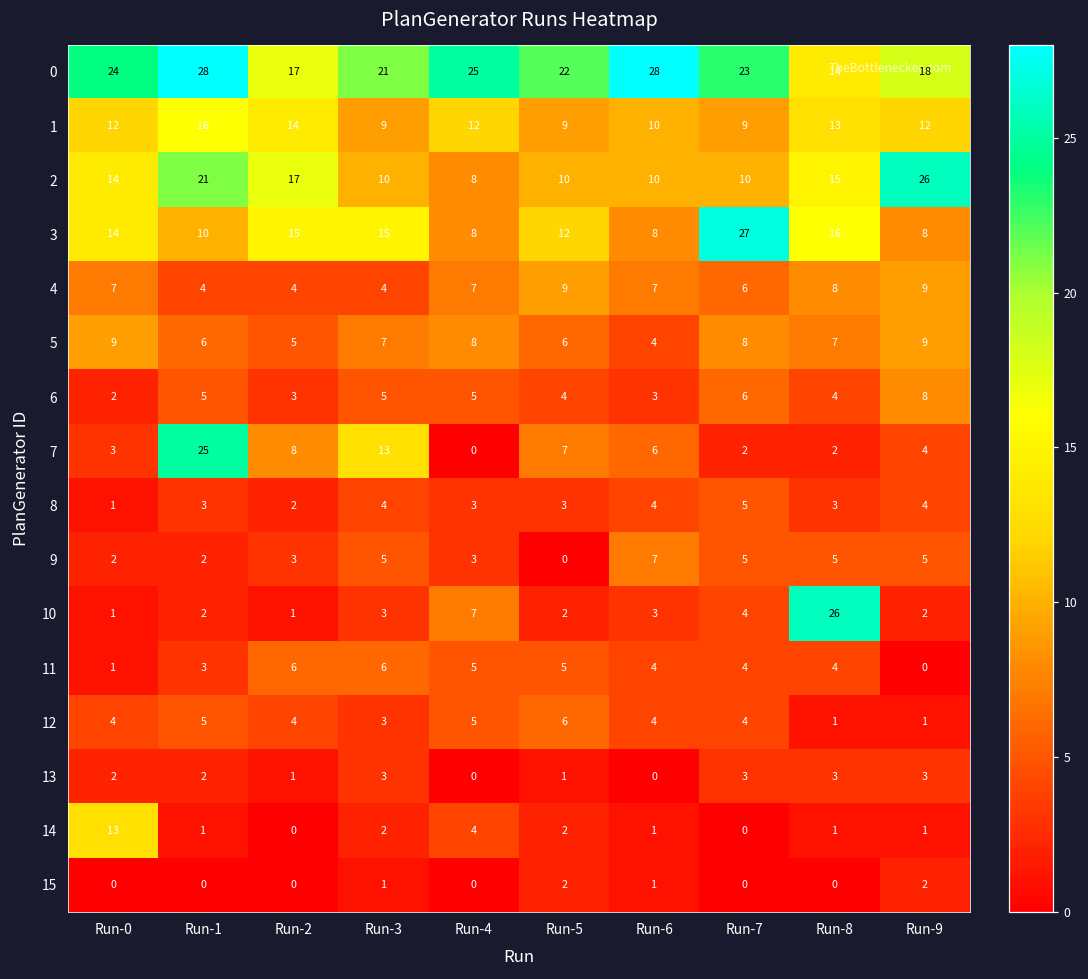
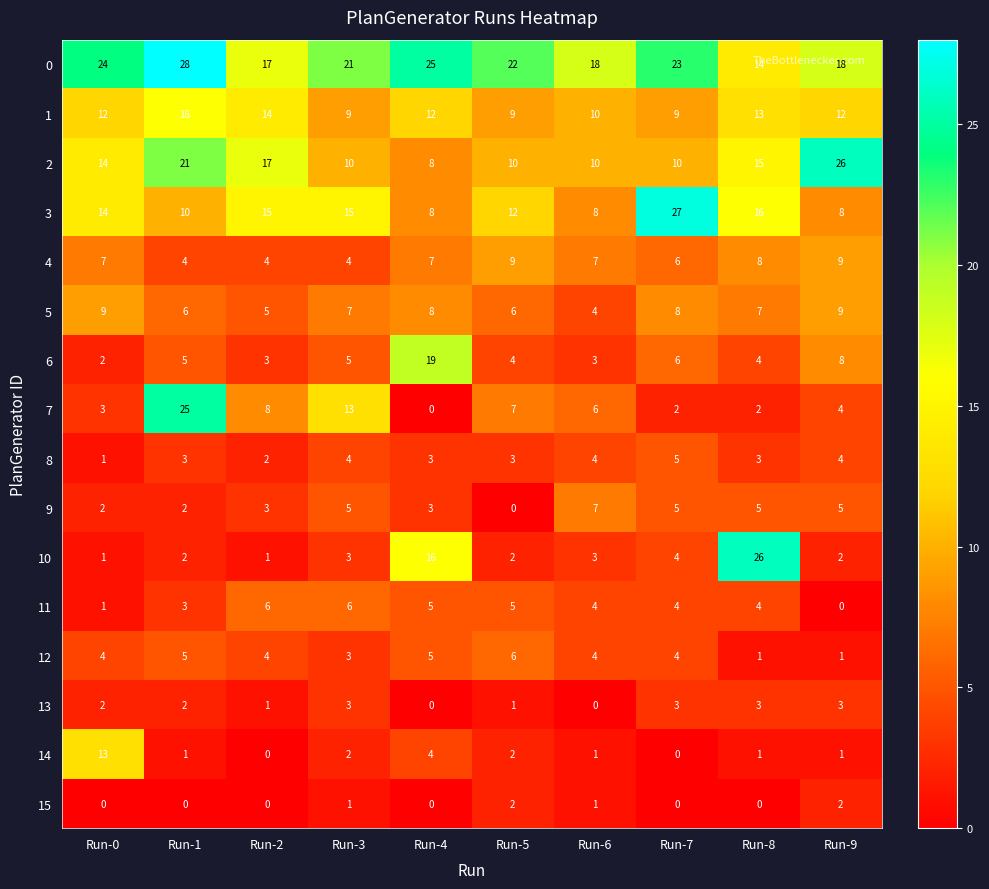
  {
    "0": {
      "Run-0": 24,
      "Run-1": 28,
      "Run-2": 17,
      "Run-3": 21,
      "Run-4": 25,
      "Run-5": 22,
-     "Run-6": 28,
+     "Run-6": 18,
      "Run-7": 23
    },
    "1": {
      "Run-0": 12,
      "Run-1": 16,
      "Run-2": 14,
      "Run-3": 9,
      "Run-4": 12,
      "Run-5": 9,
      "Run-6": 10,
      "Run-7": 9,
      "Run-8": 13,
      "Run-9": 12
    },
    "2": {
      "Run-0": 14,
      "Run-1": 21,
      "Run-2": 17,
      "Run-3": 10,
      "Run-4": 8,
      "Run-5": 10,
      "Run-6": 10,
      "Run-7": 10,
      "Run-8": 15,
      "Run-9": 26
    },
    "3": {
      "Run-0": 14,
      "Run-1": 10,
      "Run-2": 15,
      "Run-3": 15,
      "Run-4": 8,
      "Run-5": 12,
      "Run-6": 8,
      "Run-7": 27,
      "Run-8": 16,
      "Run-9": 8
    },
    "4": {
      "Run-0": 7,
      "Run-1": 4,
      "Run-2": 4,
      "Run-3": 4,
      "Run-4": 7,
      "Run-5": 9,
      "Run-6": 7,
      "Run-7": 6,
      "Run-8": 8,
      "Run-9": 9
    },
    "5": {
      "Run-0": 9,
      "Run-1": 6,
      "Run-2": 5,
      "Run-3": 7,
      "Run-4": 8,
      "Run-5": 6,
      "Run-6": 4,
      "Run-7": 8,
      "Run-8": 7,
      "Run-9": 9
    },
    "6": {
      "Run-0": 2,
      "Run-1": 5,
      "Run-2": 3,
      "Run-3": 5,
-     "Run-4": 5,
+     "Run-4": 19,
      "Run-5": 4,
      "Run-6": 3,
      "Run-7": 6,
      "Run-8": 4,
      "Run-9": 8
    },
    "7": {
      "Run-0": 3,
      "Run-1": 25,
      "Run-2": 8,
      "Run-3": 13,
      "Run-4": 0,
      "Run-5": 7,
      "Run-6": 6,
      "Run-7": 2,
      "Run-8": 2,
      "Run-9": 4
    },
    "8": {
      "Run-0": 1,
      "Run-1": 3,
      "Run-2": 2,
      "Run-3": 4,
      "Run-4": 3,
      "Run-5": 3,
      "Run-6": 4,
      "Run-7": 5,
      "Run-8": 3,
      "Run-9": 4
    },
    "9": {
      "Run-0": 2,
      "Run-1": 2,
      "Run-2": 3,
      "Run-3": 5,
      "Run-4": 3,
      "Run-5": 0,
      "Run-6": 7,
      "Run-7": 5,
      "Run-8": 5,
      "Run-9": 5
    },
    "10": {
      "Run-0": 1,
      "Run-1": 2,
      "Run-2": 1,
      "Run-3": 3,
-     "Run-4": 7,
+     "Run-4": 16,
      "Run-5": 2,
      "Run-6": 3,
      "Run-7": 4,
      "Run-8": 26,
      "Run-9": 2
    },
    "11": {
      "Run-0": 1,
      "Run-1": 3,
      "Run-2": 6,
      "Run-3": 6,
      "Run-4": 5,
      "Run-5": 5,
      "Run-6": 4,
      "Run-7": 4,
      "Run-8": 4,
      "Run-9": 0
    },
    "12": {
      "Run-0": 4,
      "Run-1": 5,
      "Run-2": 4,
      "Run-3": 3,
      "Run-4": 5,
      "Run-5": 6,
      "Run-6": 4,
      "Run-7": 4,
      "Run-8": 1,
      "Run-9": 1
    },
    "13": {
      "Run-0": 2,
      "Run-1": 2,
      "Run-2": 1,
      "Run-3": 3,
      "Run-4": 0,
      "Run-5": 1,
      "Run-6": 0,
      "Run-7": 3,
      "Run-8": 3,
      "Run-9": 3
    },
    "14": {
      "Run-0": 13,
      "Run-1": 1,
      "Run-2": 0,
      "Run-3": 2,
      "Run-4": 4,
      "Run-5": 2,
      "Run-6": 1,
      "Run-7": 0,
      "Run-8": 1,
      "Run-9": 1
    },
    "15": {
      "Run-0": 0,
      "Run-1": 0,
      "Run-2": 0,
      "Run-3": 1,
      "Run-4": 0,
      "Run-5": 2,
      "Run-6": 1,
      "Run-7": 0,
      "Run-8": 0,
      "Run-9": 2
    }
  }
